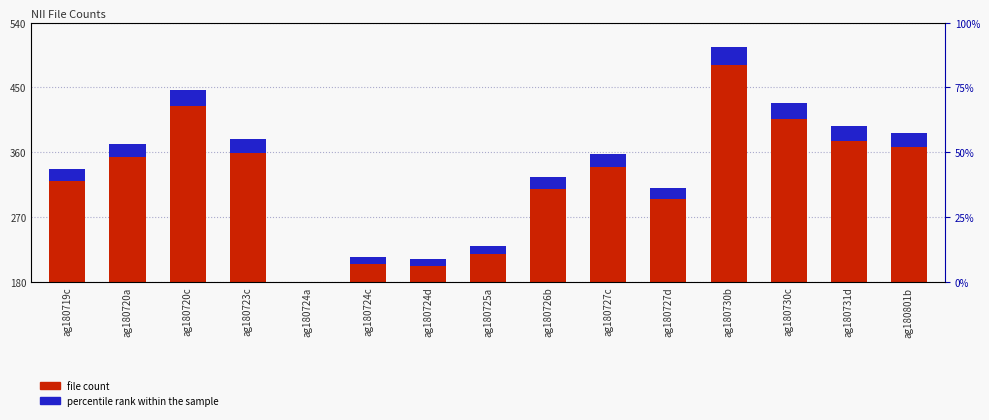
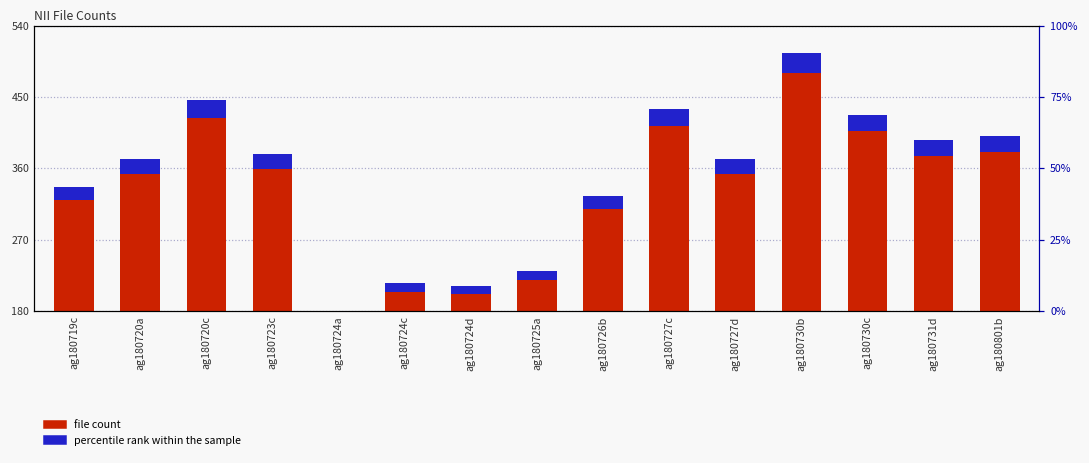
  {
    "file count": {
      "ag180719c": 340,
      "ag180720a": 370,
      "ag180720c": 450,
      "ag180723c": 380,
      "ag180724c": 220,
      "ag180724d": 210,
      "ag180725a": 230,
      "ag180726b": 330,
-     "ag180727c": 360,
-     "ag180727d": 310,
+     "ag180727c": 440,
+     "ag180727d": 370,
      "ag180730b": 510,
      "ag180730c": 430,
      "ag180731d": 400,
-     "ag180801b": 390
+     "ag180801b": 400
    }
  }
